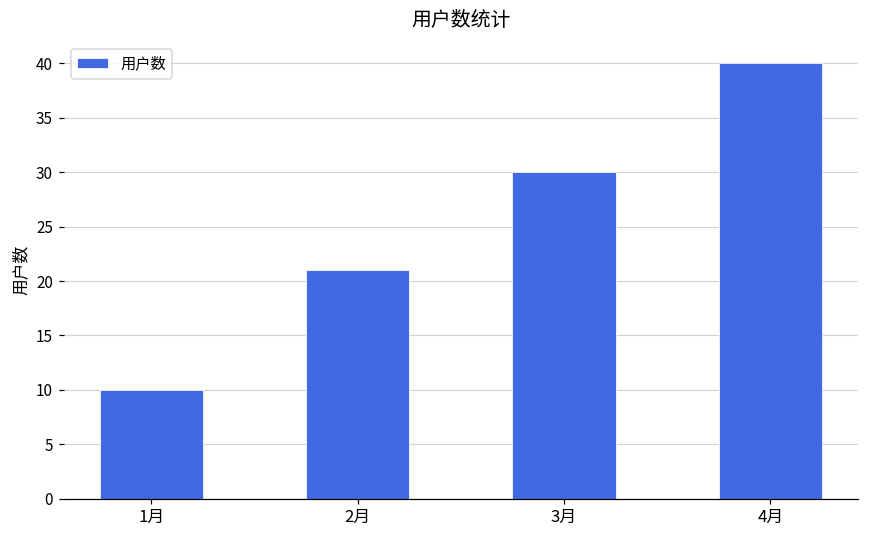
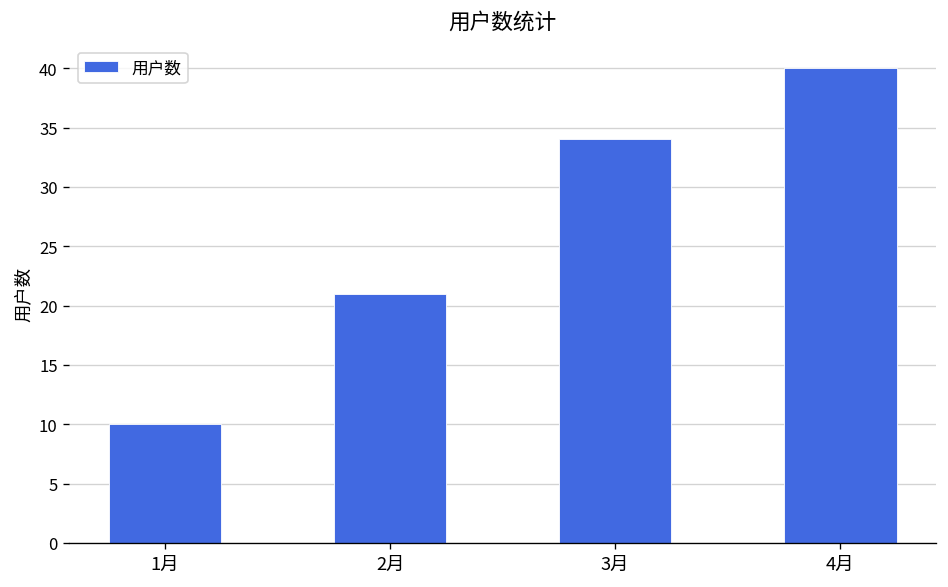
  {
    "1月": 10,
    "2月": 21,
-   "3月": 30,
+   "3月": 34,
    "4月": 40
  }
